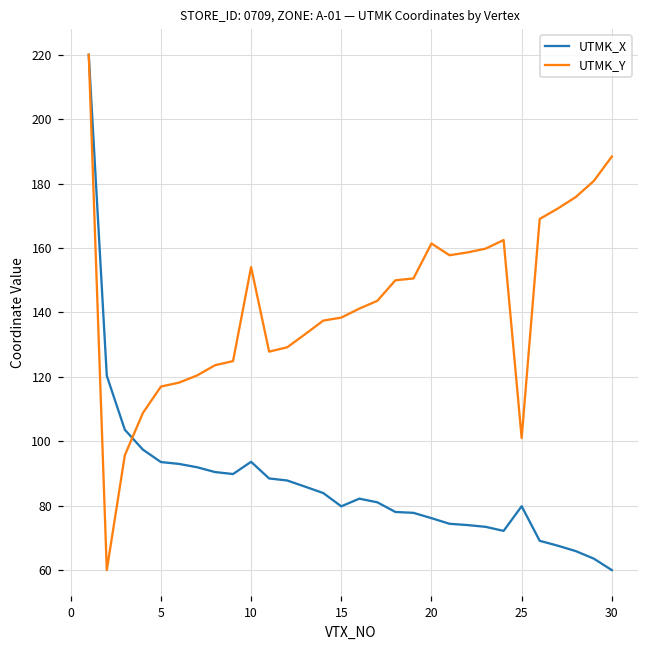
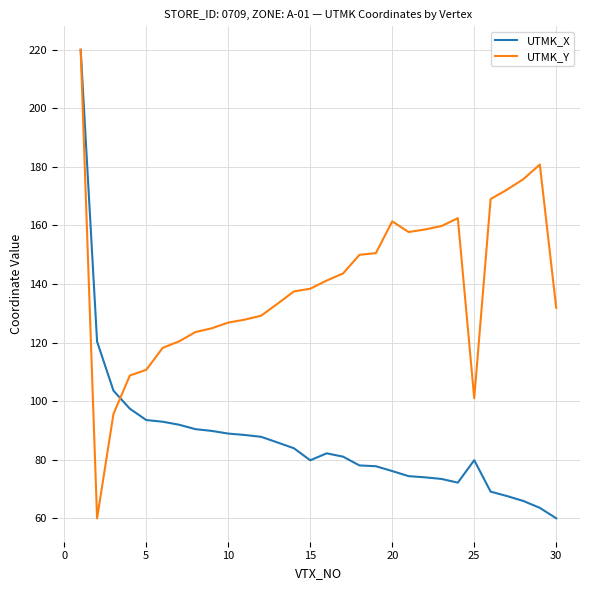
  {
    "UTMK_X": {
      "5": 94,
-     "10": 94,
+     "10": 89,
      "15": 80,
      "20": 76,
      "25": 80,
      "30": 60
    },
    "UTMK_Y": {
-     "5": 117,
-     "10": 154,
+     "5": 111,
+     "10": 127,
      "15": 138,
      "20": 161,
      "25": 101,
-     "30": 188
+     "30": 132
    }
  }
